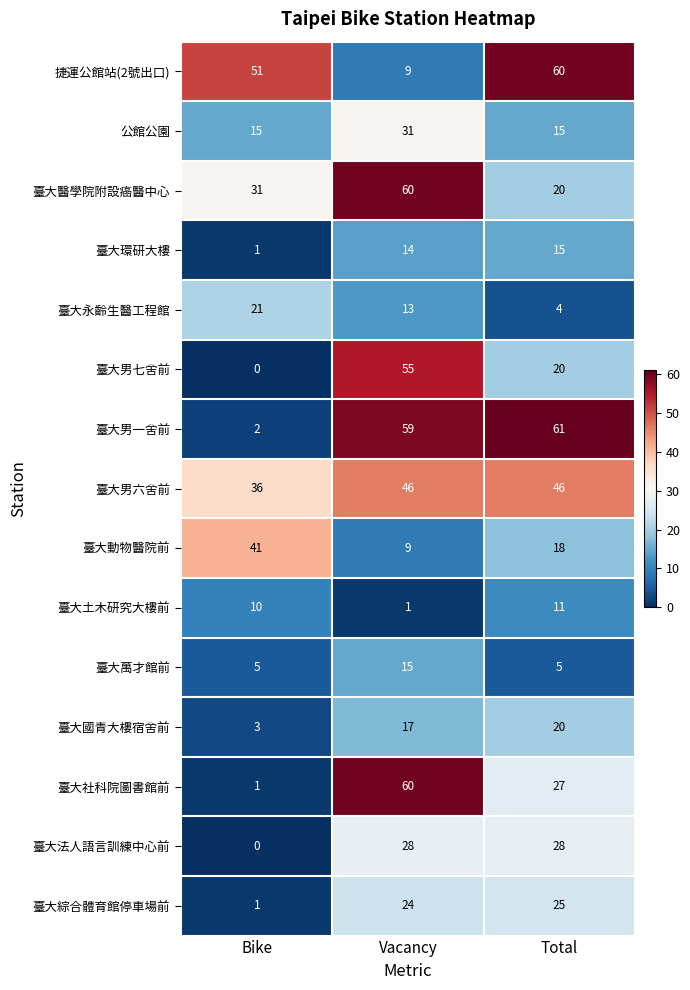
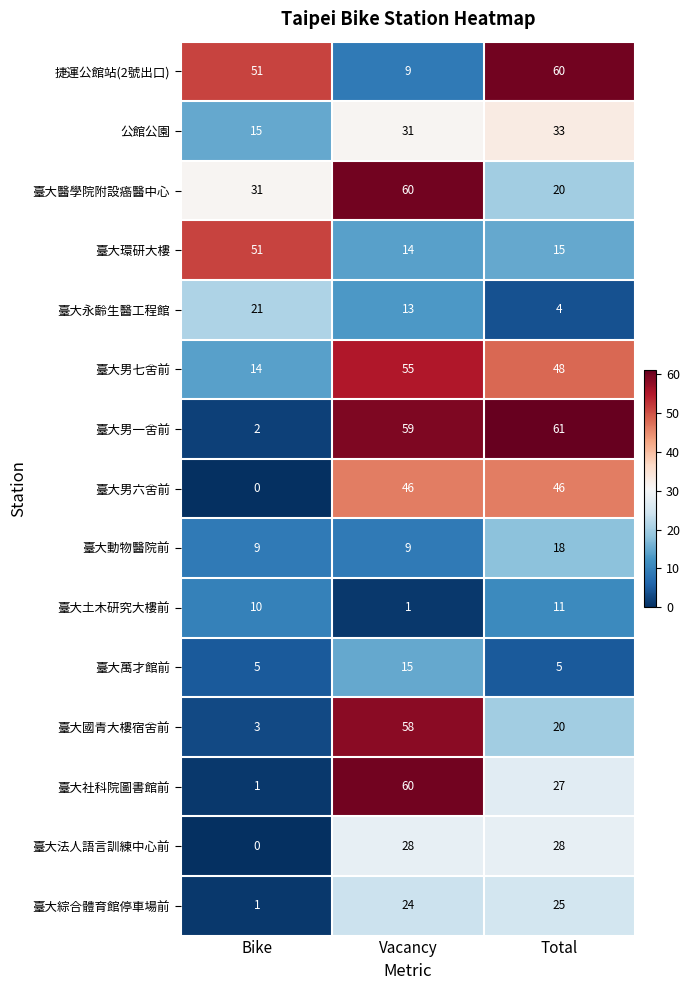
  {
    "捷運公館站(2號出口)": {
      "Bike": 51,
      "Vacancy": 9,
      "Total": 60
    },
    "公館公園": {
      "Bike": 15,
      "Vacancy": 31,
-     "Total": 15
+     "Total": 33
    },
    "臺大醫學院附設癌醫中心": {
      "Bike": 31,
      "Vacancy": 60,
      "Total": 20
    },
    "臺大環研大樓": {
-     "Bike": 1,
+     "Bike": 51,
      "Vacancy": 14,
      "Total": 15
    },
    "臺大永齡生醫工程館": {
      "Bike": 21,
      "Vacancy": 13,
      "Total": 4
    },
    "臺大男七舍前": {
-     "Bike": 0,
+     "Bike": 14,
      "Vacancy": 55,
-     "Total": 20
+     "Total": 48
    },
    "臺大男一舍前": {
      "Bike": 2,
      "Vacancy": 59,
      "Total": 61
    },
    "臺大男六舍前": {
-     "Bike": 36,
+     "Bike": 0,
      "Vacancy": 46,
      "Total": 46
    },
    "臺大動物醫院前": {
-     "Bike": 41,
+     "Bike": 9,
      "Vacancy": 9,
      "Total": 18
    },
    "臺大土木研究大樓前": {
      "Bike": 10,
      "Vacancy": 1,
      "Total": 11
    },
    "臺大萬才館前": {
      "Bike": 5,
      "Vacancy": 15,
      "Total": 5
    },
    "臺大國青大樓宿舍前": {
      "Bike": 3,
-     "Vacancy": 17,
+     "Vacancy": 58,
      "Total": 20
    },
    "臺大社科院圖書館前": {
      "Bike": 1,
      "Vacancy": 60,
      "Total": 27
    },
    "臺大法人語言訓練中心前": {
      "Bike": 0,
      "Vacancy": 28,
      "Total": 28
    },
    "臺大綜合體育館停車場前": {
      "Bike": 1,
      "Vacancy": 24,
      "Total": 25
    }
  }
